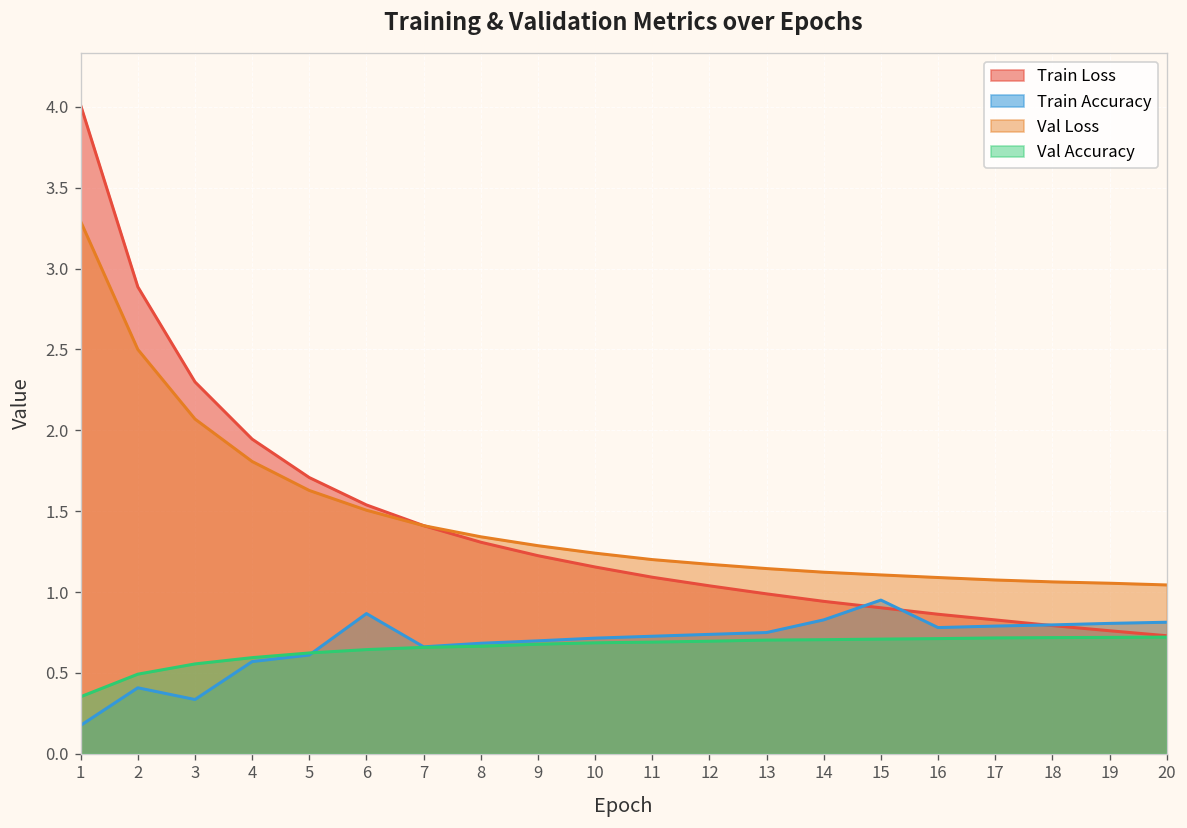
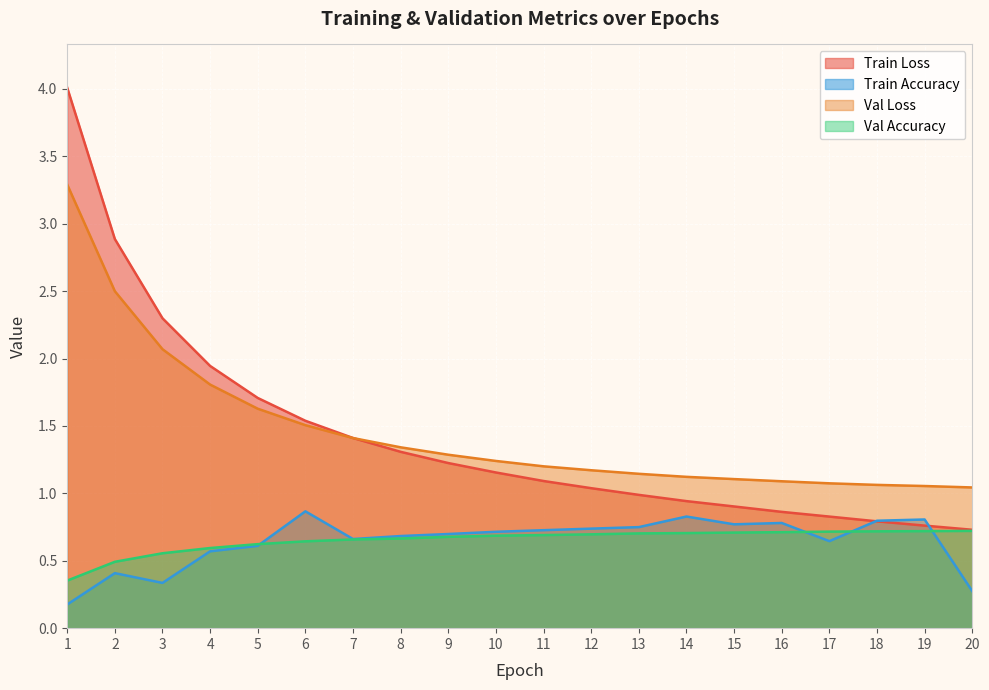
  {
    "Train Accuracy": {
      "1": 0.18,
      "2": 0.41,
      "3": 0.34,
      "4": 0.57,
      "6": 0.87,
      "9": 0.70,
      "10": 0.72,
      "11": 0.73,
      "12": 0.74,
      "13": 0.75,
      "14": 0.83,
-     "15": 0.95,
+     "15": 0.77,
      "16": 0.78,
-     "17": 0.79,
+     "17": 0.65,
      "19": 0.81,
-     "20": 0.81
+     "20": 0.27
    },
    "Val Accuracy": {
      "1": 0.35,
      "2": 0.49,
      "3": 0.56,
      "4": 0.59,
      "6": 0.64,
      "9": 0.68,
      "10": 0.69,
      "11": 0.69,
      "12": 0.70,
      "13": 0.70,
      "14": 0.71,
      "15": 0.71,
      "16": 0.71,
      "17": 0.72,
      "18": 0.72,
      "19": 0.72
    }
  }
